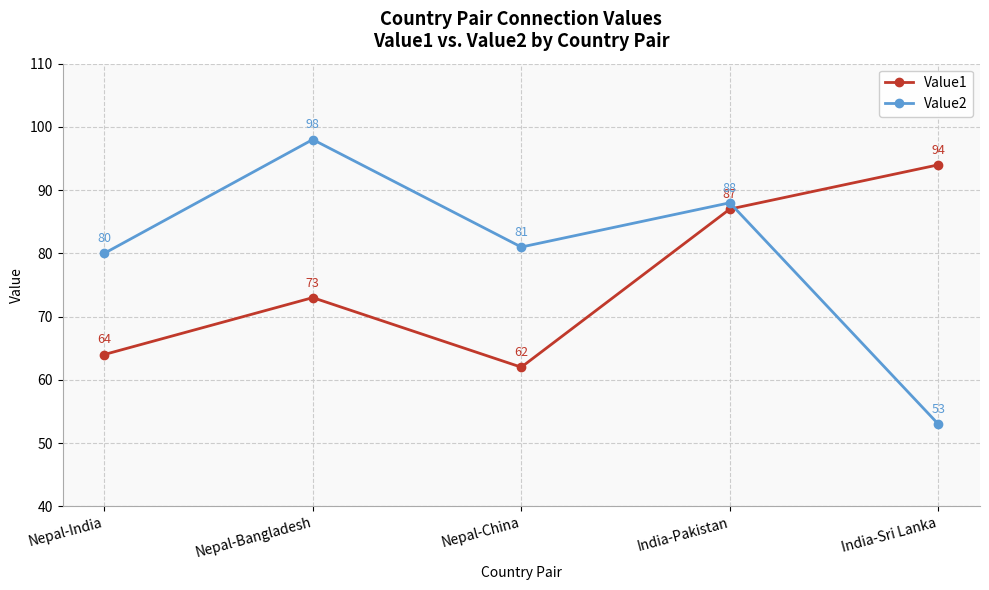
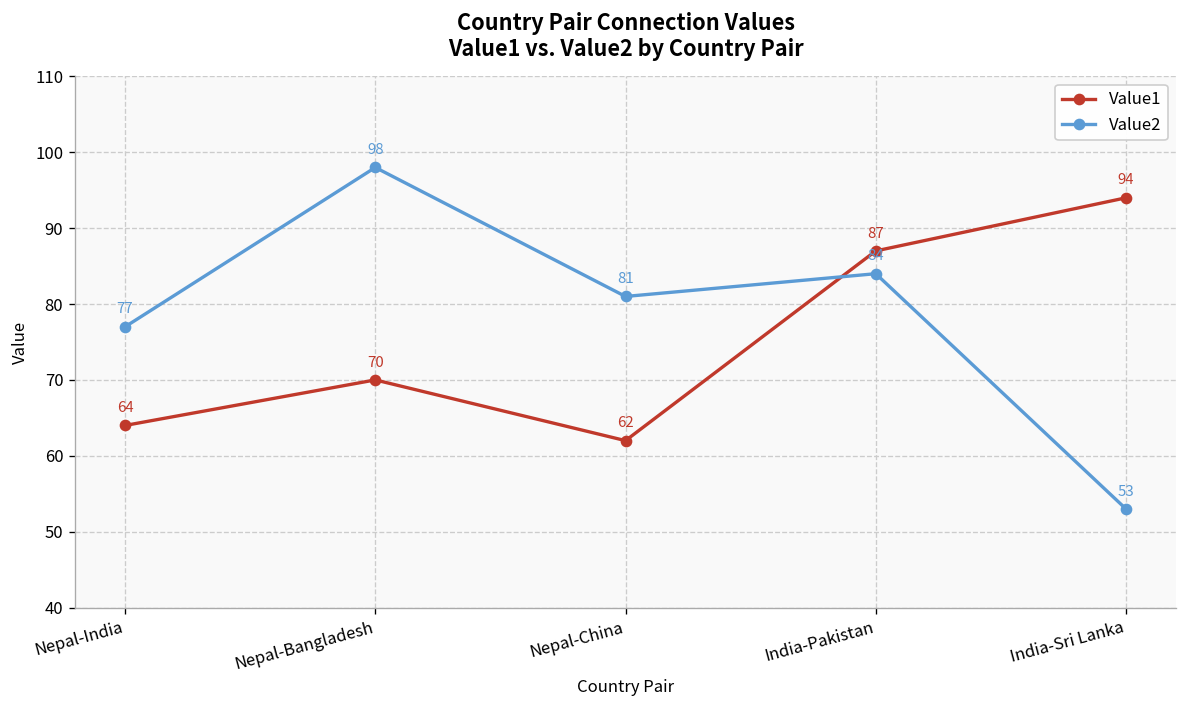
  {
    "Value1": {
      "Nepal-India": 64,
-     "Nepal-Bangladesh": 73,
+     "Nepal-Bangladesh": 70,
      "Nepal-China": 62,
      "India-Sri Lanka": 94
    },
    "Value2": {
-     "Nepal-India": 80,
+     "Nepal-India": 77,
      "Nepal-Bangladesh": 98,
      "Nepal-China": 81,
-     "India-Pakistan": 88,
+     "India-Pakistan": 84,
      "India-Sri Lanka": 53
    }
  }
